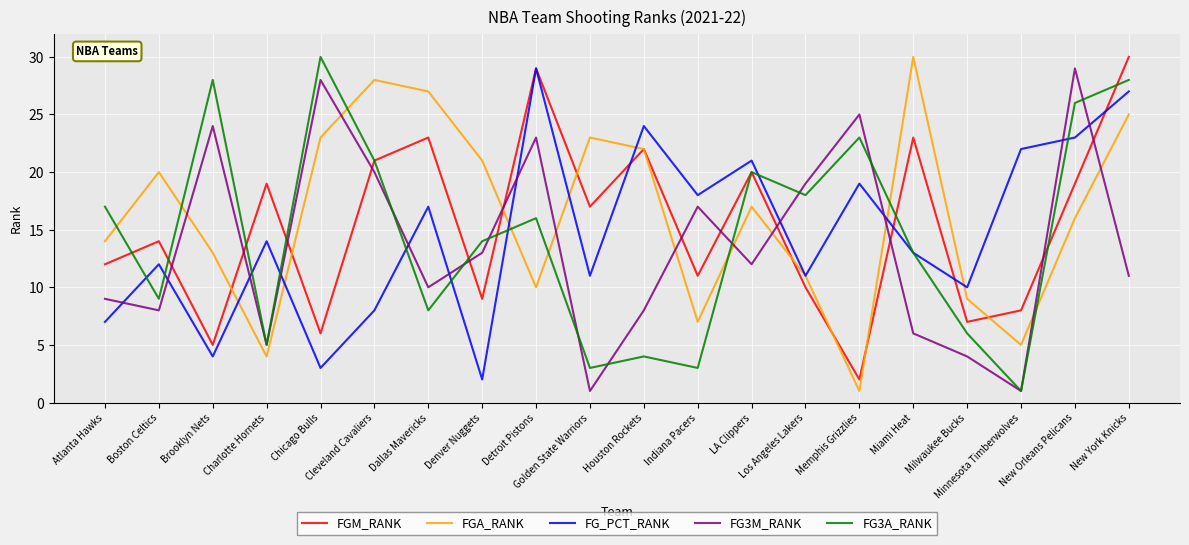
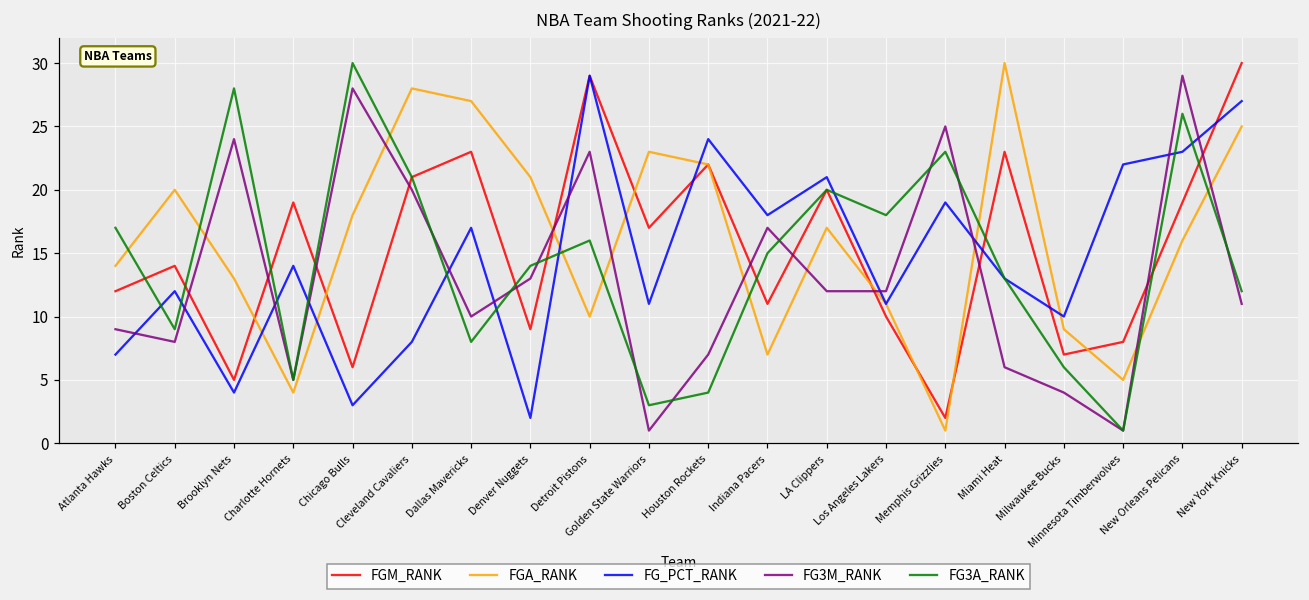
  {
    "FGM_RANK": {
      "Atlanta Hawks": 12,
      "Boston Celtics": 14,
      "Brooklyn Nets": 5,
      "Charlotte Hornets": 19,
      "Chicago Bulls": 6,
      "Dallas Mavericks": 23,
      "Denver Nuggets": 9,
      "Golden State Warriors": 17,
      "Indiana Pacers": 11,
      "Los Angeles Lakers": 10,
      "Memphis Grizzlies": 2,
      "Miami Heat": 23,
      "Milwaukee Bucks": 7,
      "Minnesota Timberwolves": 8,
      "New Orleans Pelicans": 19,
      "New York Knicks": 30
    },
    "FGA_RANK": {
      "Atlanta Hawks": 14,
      "Boston Celtics": 20,
      "Brooklyn Nets": 13,
      "Charlotte Hornets": 4,
-     "Chicago Bulls": 23,
+     "Chicago Bulls": 18,
      "Cleveland Cavaliers": 28,
      "Dallas Mavericks": 27,
      "Denver Nuggets": 21,
      "Detroit Pistons": 10,
      "Golden State Warriors": 23,
      "Indiana Pacers": 7,
      "LA Clippers": 17,
      "Memphis Grizzlies": 1,
      "Miami Heat": 30,
      "Milwaukee Bucks": 9,
      "Minnesota Timberwolves": 5,
      "New Orleans Pelicans": 16,
      "New York Knicks": 25
    },
    "FG_PCT_RANK": {
      "Atlanta Hawks": 7,
      "Boston Celtics": 12,
      "Brooklyn Nets": 4,
      "Charlotte Hornets": 14,
      "Chicago Bulls": 3,
      "Cleveland Cavaliers": 8,
      "Dallas Mavericks": 17,
      "Denver Nuggets": 2,
      "Golden State Warriors": 11,
      "Houston Rockets": 24,
      "Indiana Pacers": 18,
      "LA Clippers": 21,
      "Memphis Grizzlies": 19,
      "Milwaukee Bucks": 10,
      "Minnesota Timberwolves": 22,
      "New Orleans Pelicans": 23,
      "New York Knicks": 27
    },
    "FG3M_RANK": {
      "Atlanta Hawks": 9,
      "Boston Celtics": 8,
      "Brooklyn Nets": 24,
      "Chicago Bulls": 28,
      "Cleveland Cavaliers": 20,
      "Dallas Mavericks": 10,
      "Denver Nuggets": 13,
      "Detroit Pistons": 23,
      "Golden State Warriors": 1,
-     "Houston Rockets": 8,
+     "Houston Rockets": 7,
      "Indiana Pacers": 17,
      "LA Clippers": 12,
-     "Los Angeles Lakers": 19,
+     "Los Angeles Lakers": 12,
      "Memphis Grizzlies": 25,
      "Miami Heat": 6,
      "Milwaukee Bucks": 4,
      "New Orleans Pelicans": 29,
      "New York Knicks": 11
    },
    "FG3A_RANK": {
      "Atlanta Hawks": 17,
      "Boston Celtics": 9,
      "Brooklyn Nets": 28,
      "Chicago Bulls": 30,
      "Dallas Mavericks": 8,
      "Denver Nuggets": 14,
      "Detroit Pistons": 16,
      "Golden State Warriors": 3,
      "Houston Rockets": 4,
-     "Indiana Pacers": 3,
+     "Indiana Pacers": 15,
      "Los Angeles Lakers": 18,
      "Memphis Grizzlies": 23,
      "Milwaukee Bucks": 6,
      "New Orleans Pelicans": 26,
-     "New York Knicks": 28
+     "New York Knicks": 12
    }
  }
